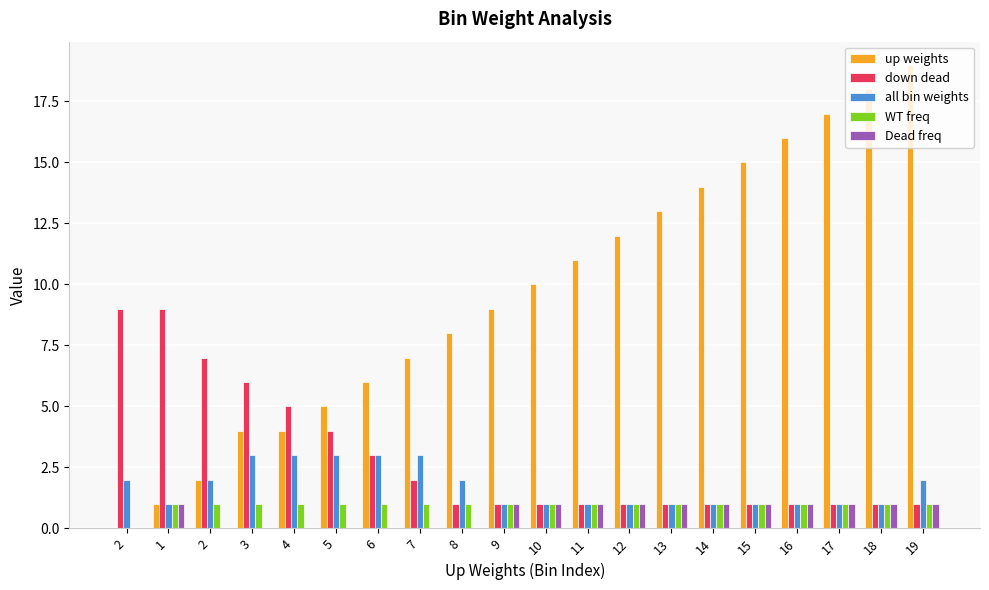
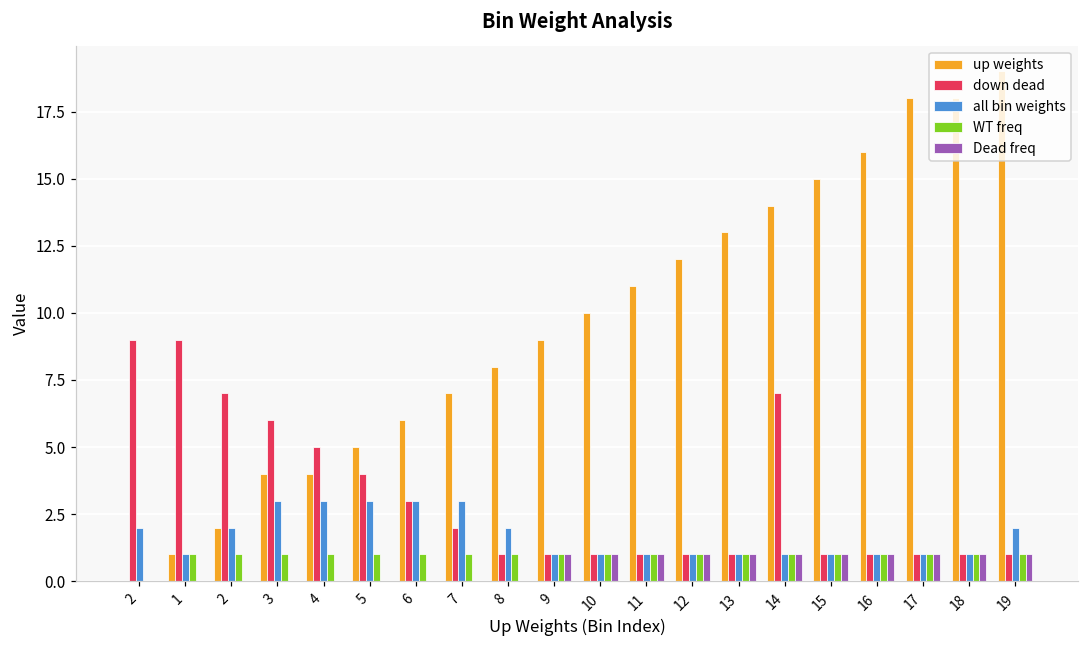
  {
    "up weights": {
      "1": 1,
      "3": 4,
      "4": 4,
      "5": 5,
      "6": 6,
      "7": 7,
      "8": 8,
      "9": 9,
      "10": 10,
      "11": 11,
      "12": 12,
      "13": 13,
      "14": 14,
      "15": 15,
      "16": 16,
-     "17": 17
+     "17": 18
    },
    "down dead": {
      "1": 9,
      "3": 6,
      "4": 5,
      "5": 4,
      "6": 3,
      "7": 2,
      "8": 1,
      "9": 1,
      "10": 1,
      "11": 1,
      "12": 1,
      "13": 1,
-     "14": 1,
+     "14": 7,
      "15": 1,
      "16": 1,
      "17": 1,
      "18": 1,
      "19": 1
    },
    "all bin weights": {
      "1": 1,
      "3": 3,
      "4": 3,
      "5": 3,
      "6": 3,
      "7": 3,
      "8": 2,
      "9": 1,
      "10": 1,
      "11": 1,
      "12": 1,
      "13": 1,
      "14": 1,
      "15": 1,
      "16": 1,
      "17": 1,
      "18": 1,
      "19": 2
    },
    "WT freq": {
      "1": 1,
      "3": 1,
      "4": 1,
      "5": 1,
      "6": 1,
      "7": 1,
      "8": 1,
      "9": 1,
      "10": 1,
      "11": 1,
      "12": 1,
      "13": 1,
      "14": 1,
      "15": 1,
      "16": 1,
      "17": 1,
      "18": 1,
      "19": 1
    },
    "Dead freq": {
-     "1": 1,
+     "1": 0,
      "3": 0,
      "4": 0,
      "5": 0,
      "6": 0,
      "7": 0,
      "8": 0,
      "9": 1,
      "10": 1,
      "11": 1,
      "12": 1,
      "13": 1,
      "14": 1,
      "15": 1,
      "16": 1,
      "17": 1,
      "18": 1,
      "19": 1
    }
  }
